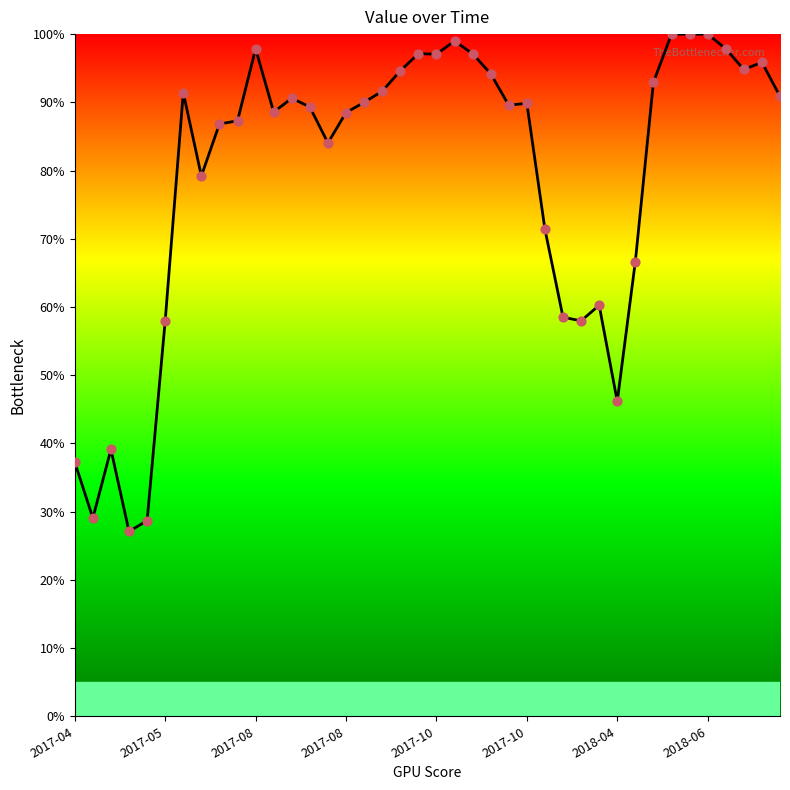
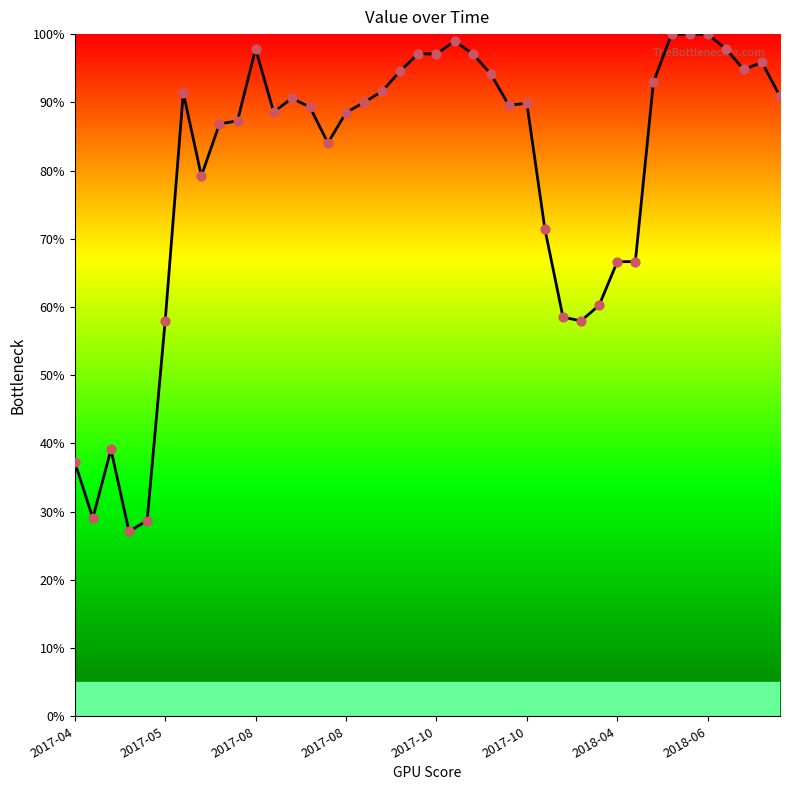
  {
    "2017-04": "37%",
    "2017-05": "58%",
-   "2018-04": "46%",
+   "2018-04": "67%",
    "2018-06": "100%"
  }
